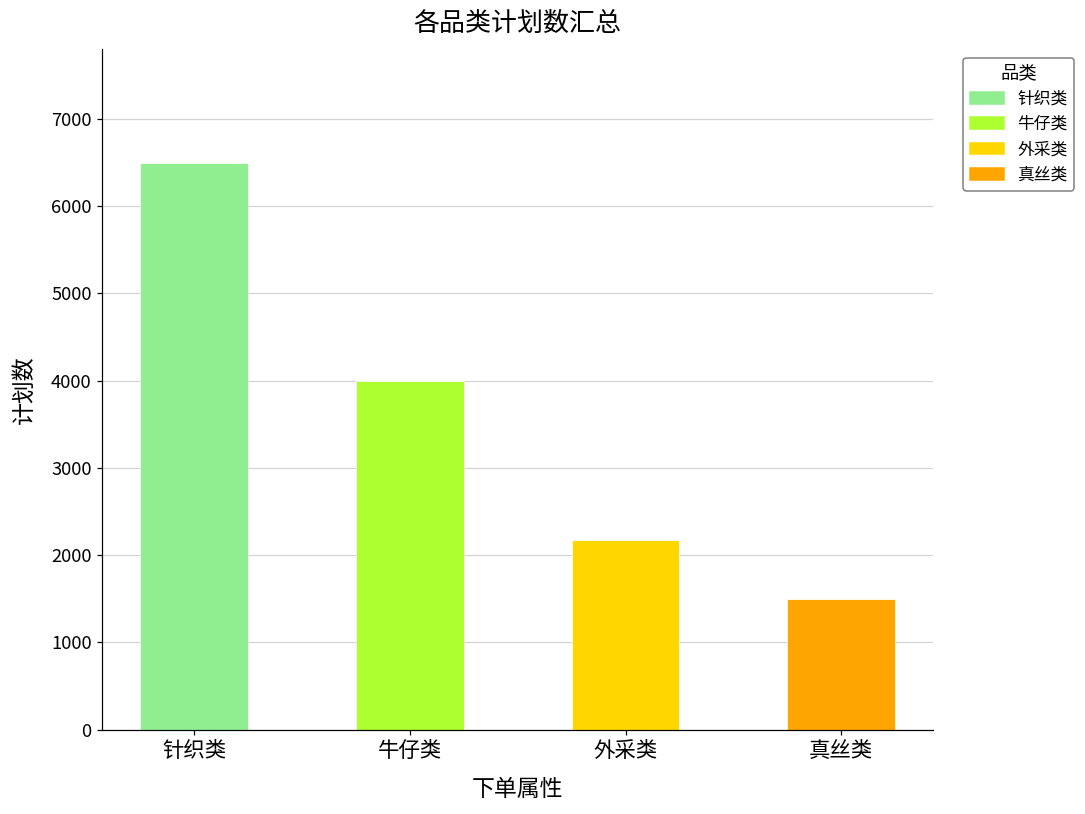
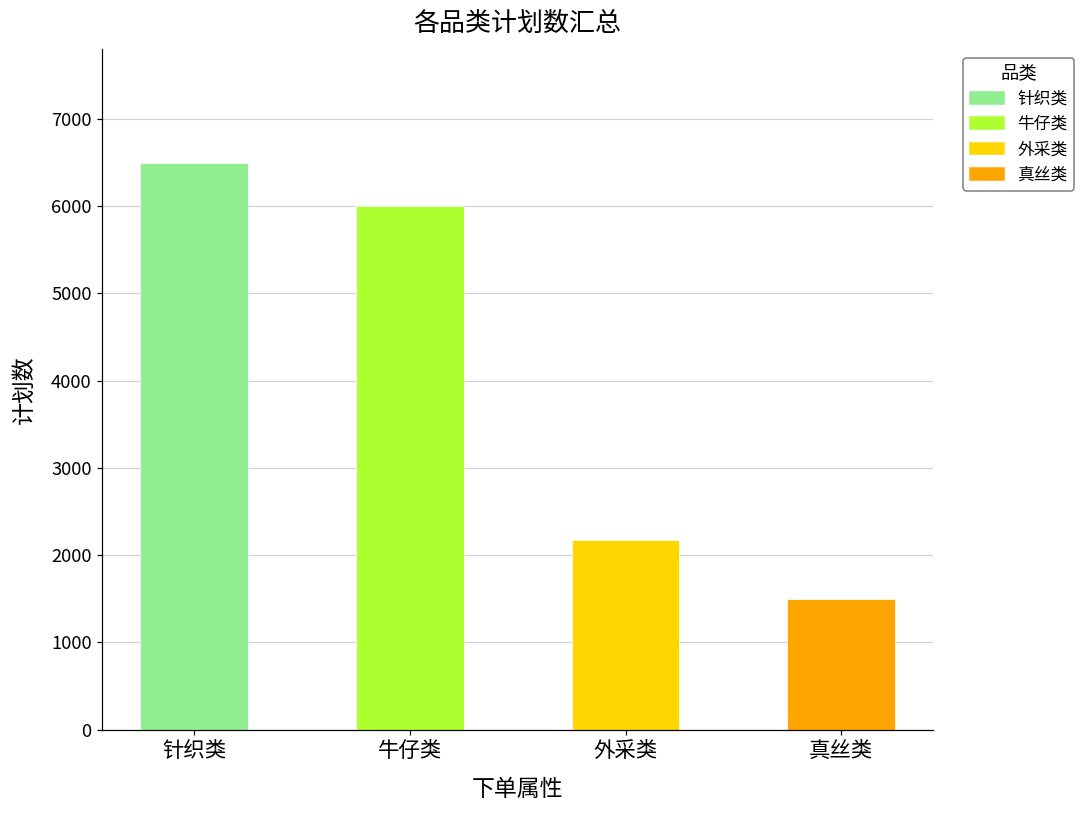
  {
    "针织类": 6500,
-   "牛仔类": 4000,
+   "牛仔类": 6000,
    "外采类": 2200,
    "真丝类": 1500
  }
